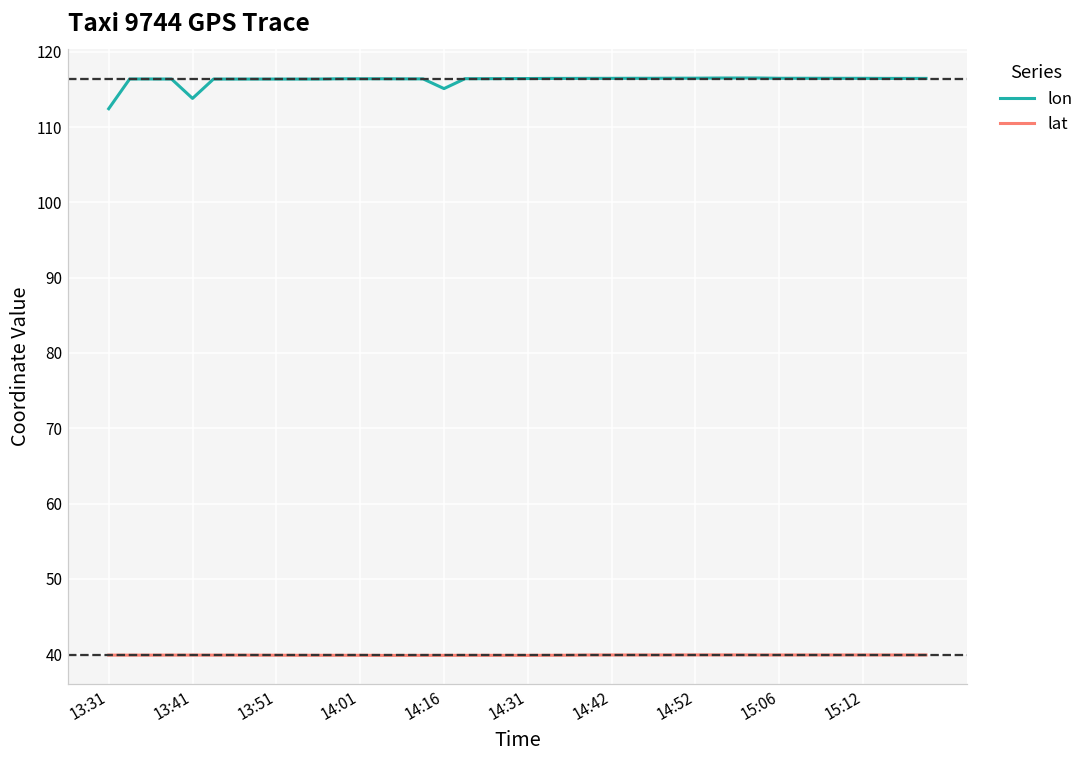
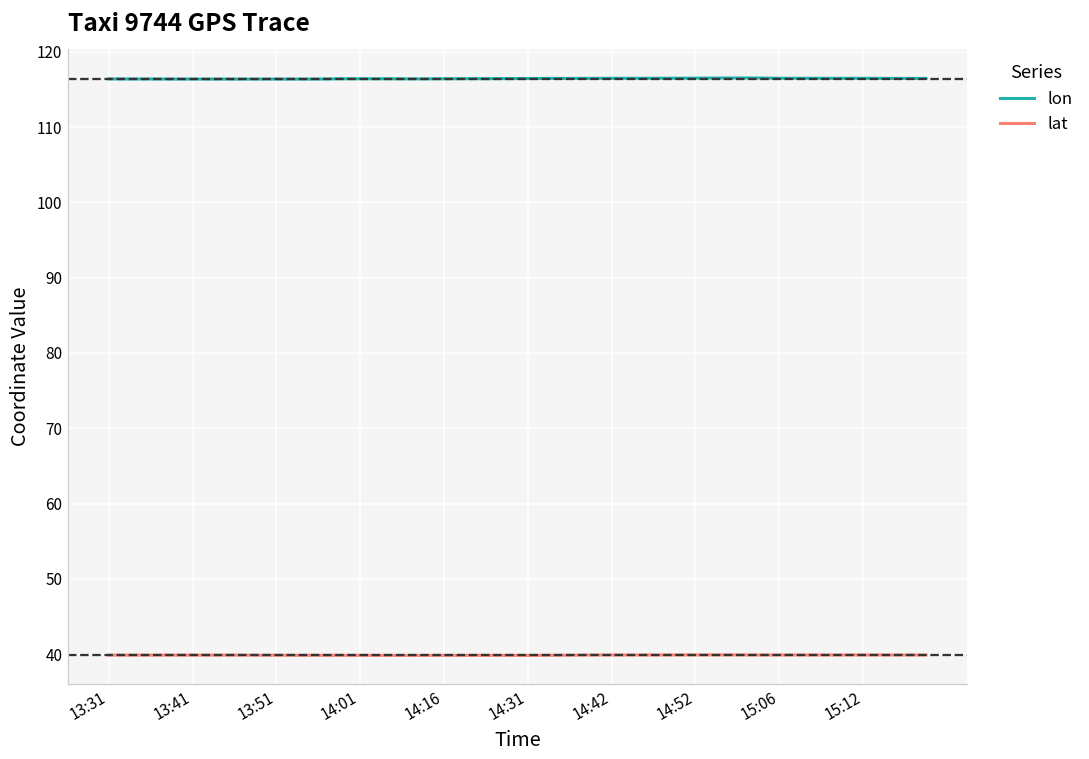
  {
    "lon": {
-     "13:31": 112,
-     "13:41": 114,
-     "14:16": 115,
+     "13:31": 116,
+     "13:41": 116,
+     "14:16": 116,
      "14:31": 116,
      "14:42": 116,
      "14:52": 116,
      "15:06": 116
    },
    "lat": {
      "13:31": 40,
      "13:41": 40,
      "14:16": 40,
      "14:31": 40,
      "14:42": 40,
      "14:52": 40,
      "15:06": 40
    }
  }
